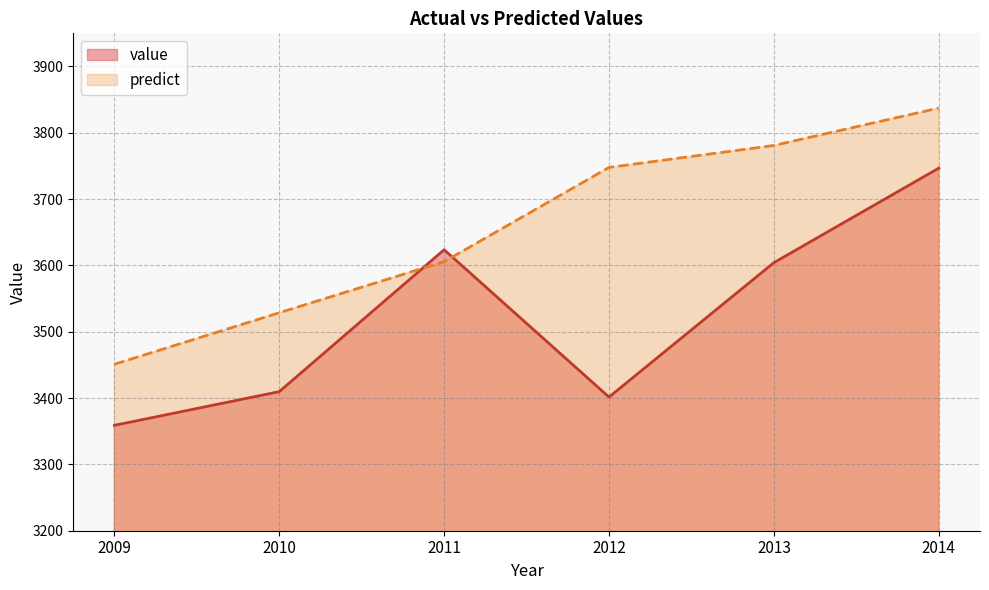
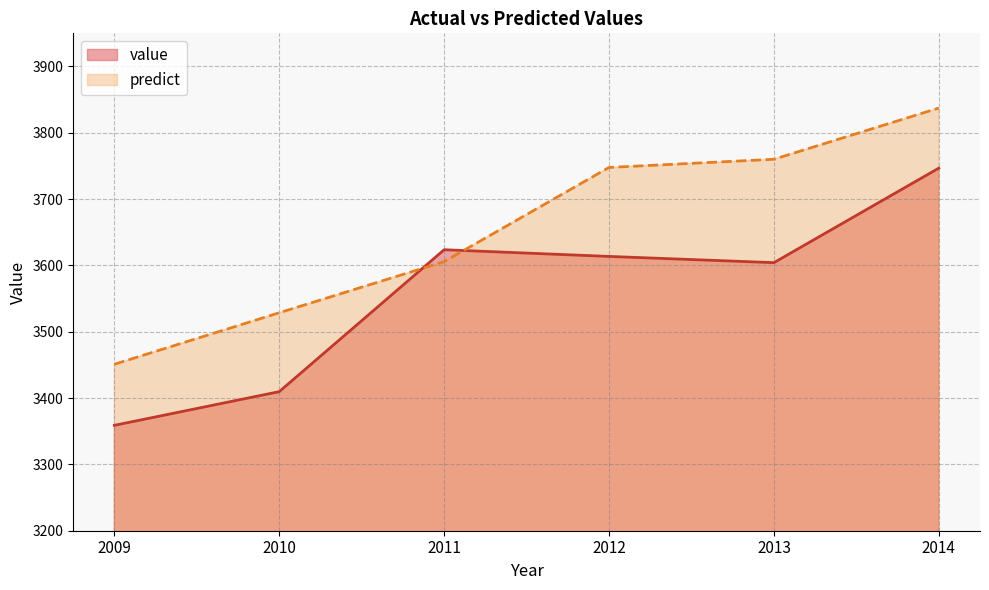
  {
    "value": {
      "2009": 3360,
      "2010": 3410,
      "2011": 3620,
-     "2012": 3400,
+     "2012": 3610,
      "2013": 3600,
      "2014": 3750
    },
    "predict": {
      "2009": 3450,
      "2010": 3530,
      "2011": 3610,
      "2012": 3750,
-     "2013": 3780,
+     "2013": 3760,
      "2014": 3840
    }
  }
